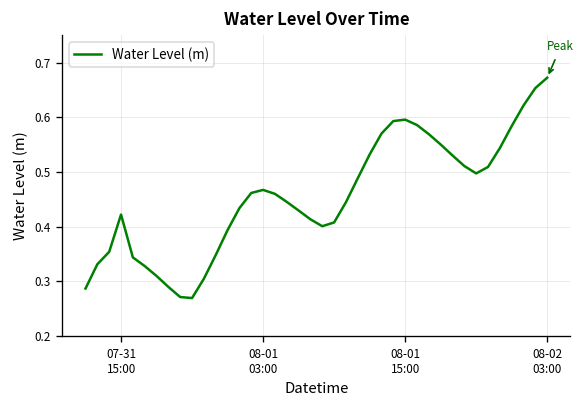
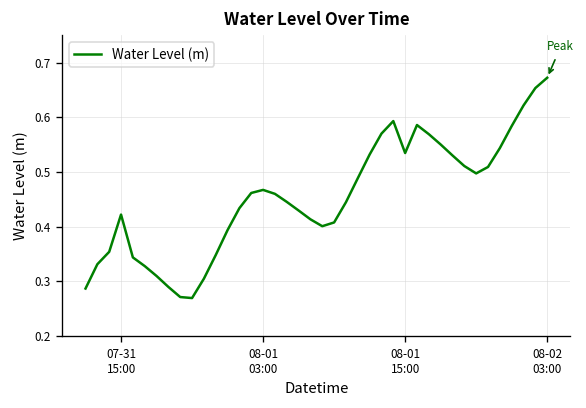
  {
    "07-31 15:00": 0.42,
    "08-01 03:00": 0.47,
-   "08-01 15:00": 0.60,
+   "08-01 15:00": 0.53,
    "08-02 03:00": 0.67
  }
